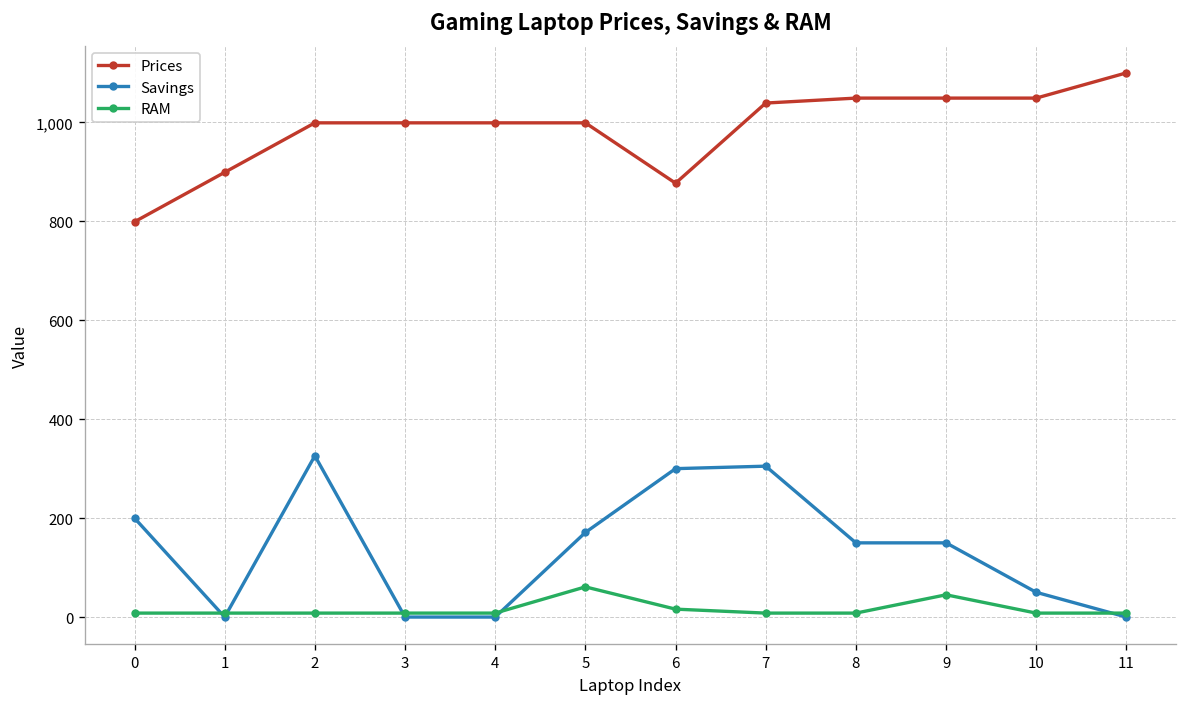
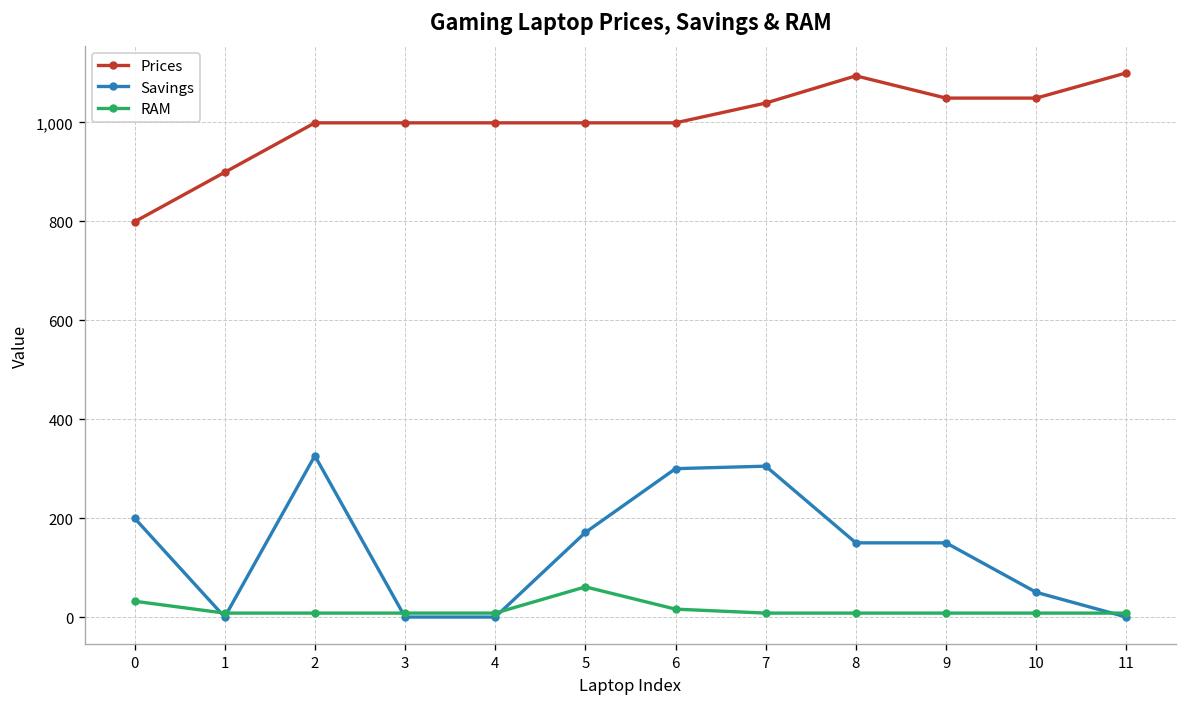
  {
    "Prices": {
      "0": "800",
      "1": "900",
      "2": "1,000",
      "3": "1,000",
      "4": "1,000",
      "5": "1,000",
-     "6": "880",
+     "6": "1,000",
      "7": "1,040",
-     "8": "1,050",
+     "8": "1,090",
      "9": "1,050",
      "10": "1,050",
      "11": "1,100"
    },
    "Savings": {
      "0": "200",
      "1": "0",
      "2": "330",
      "3": "0",
      "4": "0",
      "5": "170",
      "6": "300",
      "7": "310",
      "8": "150",
      "9": "150",
      "10": "50",
      "11": "0"
    },
    "RAM": {
-     "0": "10",
+     "0": "30",
      "1": "10",
      "2": "10",
      "3": "10",
      "4": "10",
      "5": "60",
      "6": "20",
      "7": "10",
      "8": "10",
-     "9": "50",
+     "9": "10",
      "10": "10",
      "11": "10"
    }
  }
